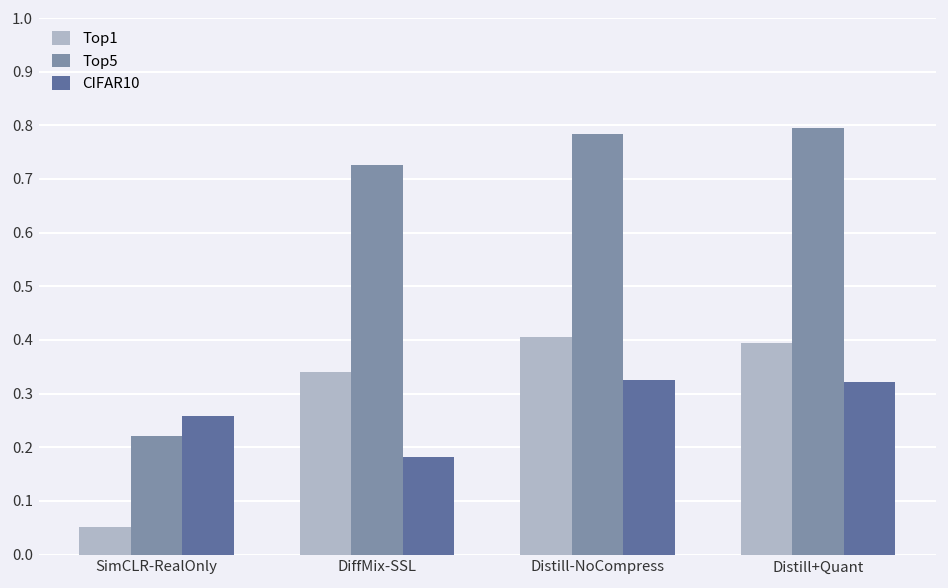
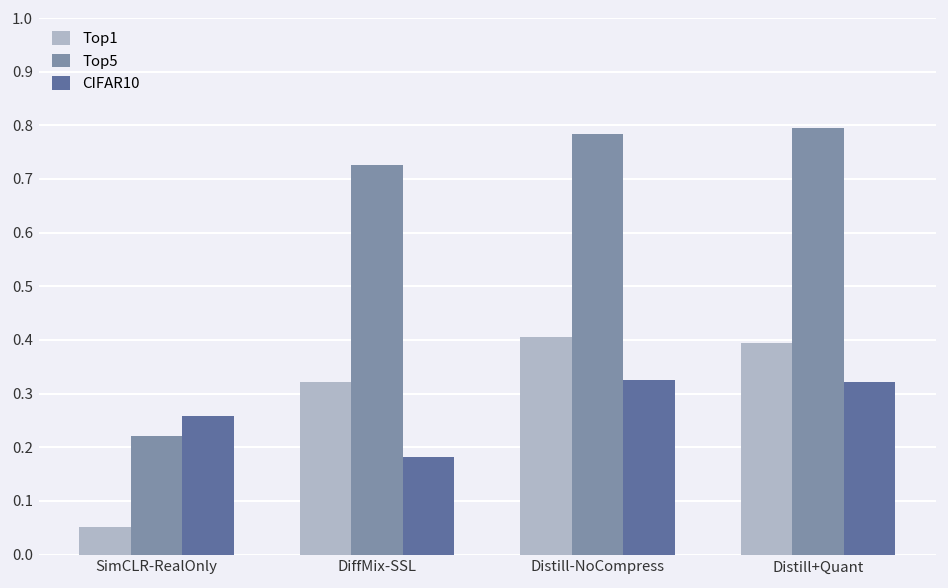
  {
    "Top1": {
      "SimCLR-RealOnly": 0.05,
-     "DiffMix-SSL": 0.34,
+     "DiffMix-SSL": 0.32,
      "Distill-NoCompress": 0.40,
      "Distill+Quant": 0.39
    }
  }
